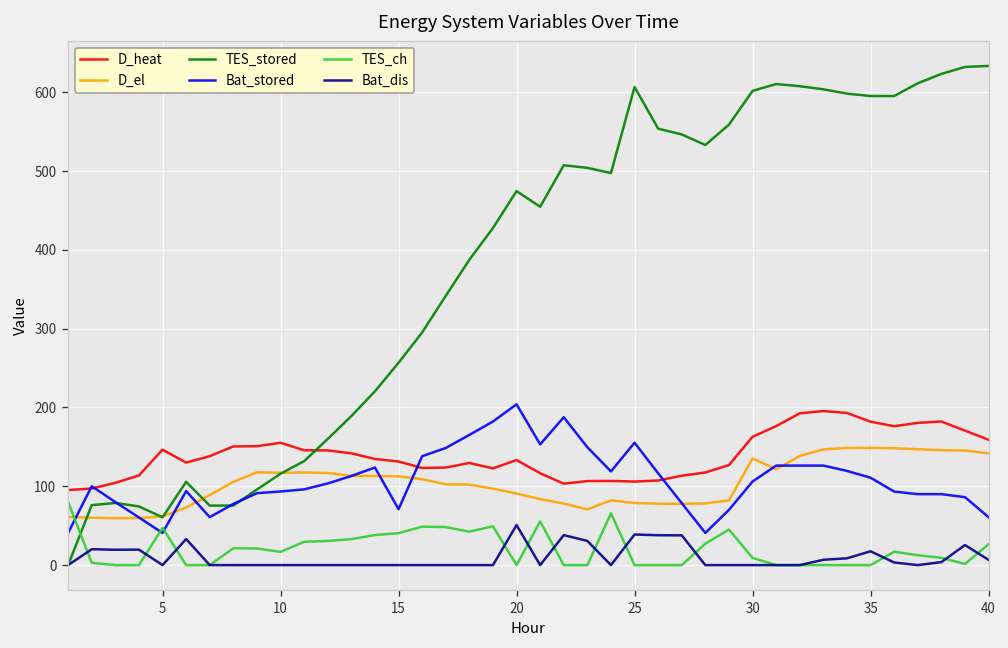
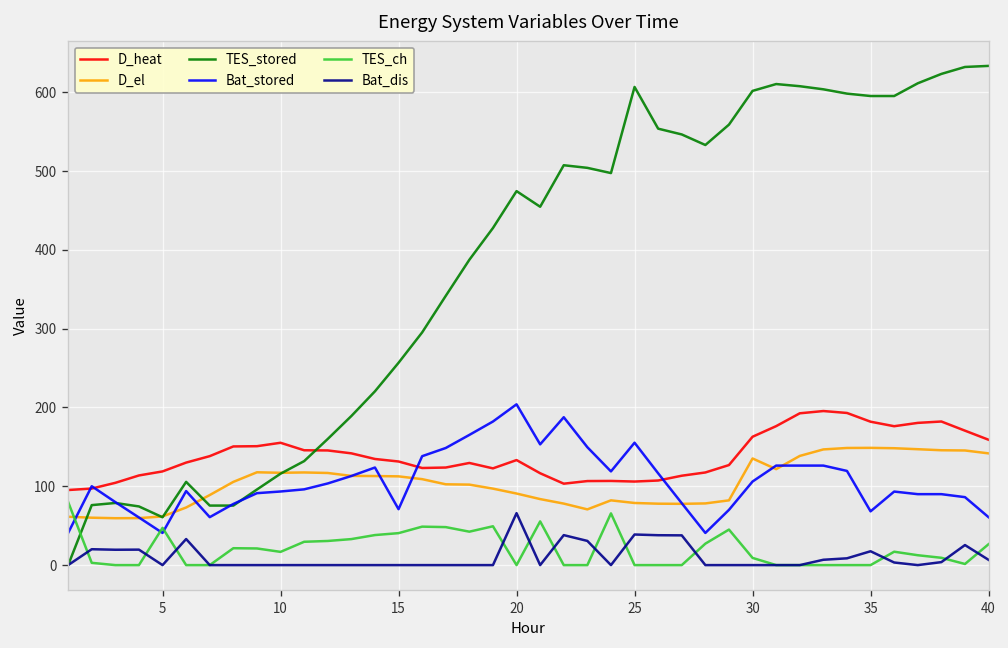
  {
    "D_heat": {
-     "5": 150,
+     "5": 120,
      "10": 160,
      "15": 130,
      "20": 130,
      "25": 110,
      "30": 160,
      "35": 180,
      "40": 160
    },
    "D_el": {
      "15": 110,
      "20": 90,
      "25": 80,
      "30": 140,
      "35": 150,
      "40": 140
    },
    "TES_stored": {
      "15": 260,
      "20": 470,
      "25": 610,
      "30": 600,
      "35": 600,
      "40": 630
    },
    "Bat_stored": {
      "5": 40,
      "10": 90,
      "15": 70,
      "20": 200,
      "25": 160,
      "30": 110,
-     "35": 110,
+     "35": 70,
      "40": 60
    },
    "TES_ch": {
      "5": 50,
      "10": 20,
      "15": 40,
      "20": 0,
      "25": 0,
      "30": 10,
      "35": 0,
      "40": 30
    },
    "Bat_dis": {
      "5": 0,
      "10": 0,
      "15": 0,
-     "20": 50,
+     "20": 70,
      "25": 40,
      "30": 0,
      "35": 20,
      "40": 10
    }
  }
